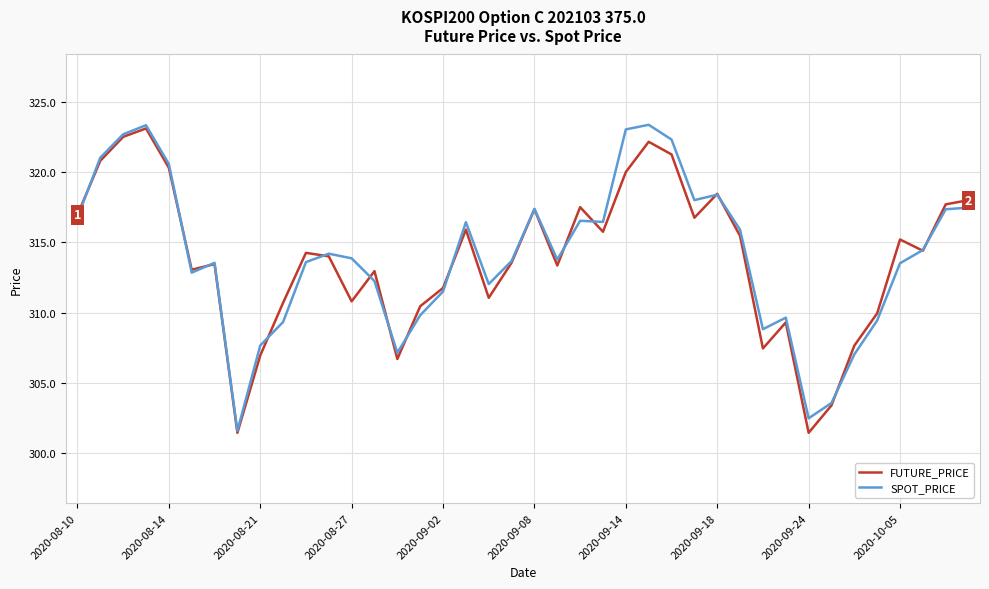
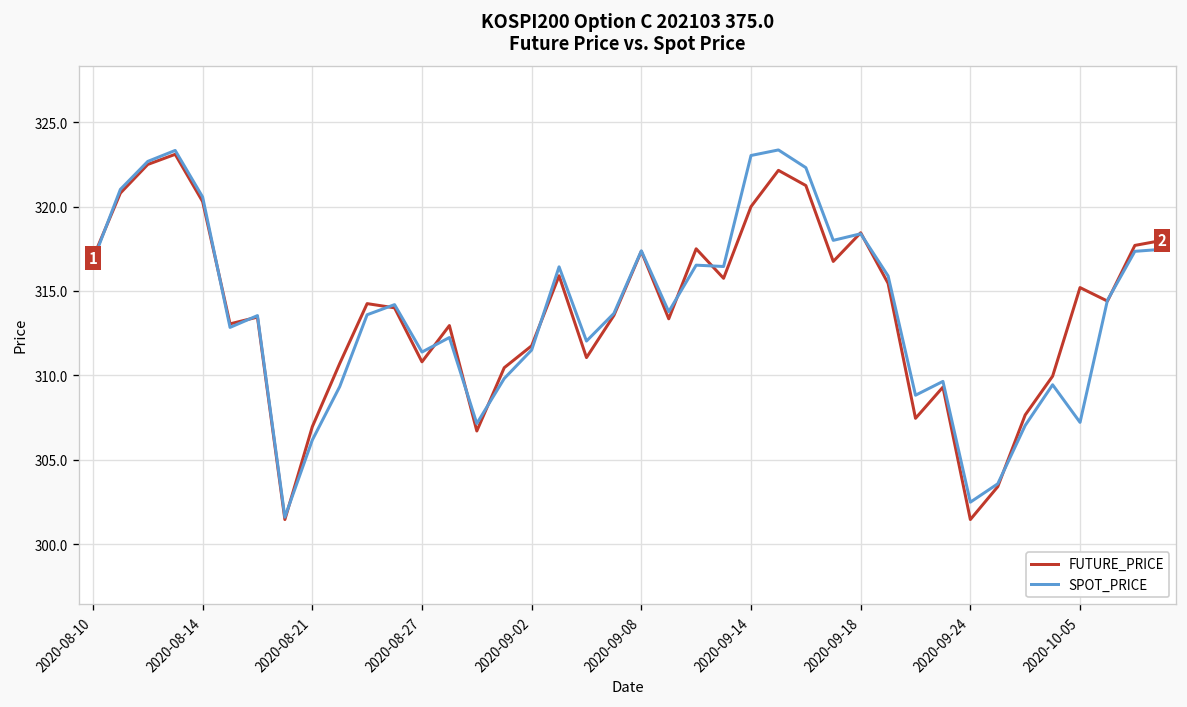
  {
    "FUTURE_PRICE": {
      "2020-08-14": 320.3,
      "2020-08-21": 307.0,
      "2020-08-27": 310.8,
      "2020-09-02": 311.8,
      "2020-09-14": 320.0,
      "2020-09-24": 301.5,
      "2020-10-05": 315.2
    },
    "SPOT_PRICE": {
      "2020-08-14": 320.6,
-     "2020-08-21": 307.7,
-     "2020-08-27": 313.9,
+     "2020-08-21": 306.2,
+     "2020-08-27": 311.4,
      "2020-09-02": 311.5,
      "2020-09-14": 323.0,
      "2020-09-24": 302.5,
-     "2020-10-05": 313.5
+     "2020-10-05": 307.2
    }
  }
